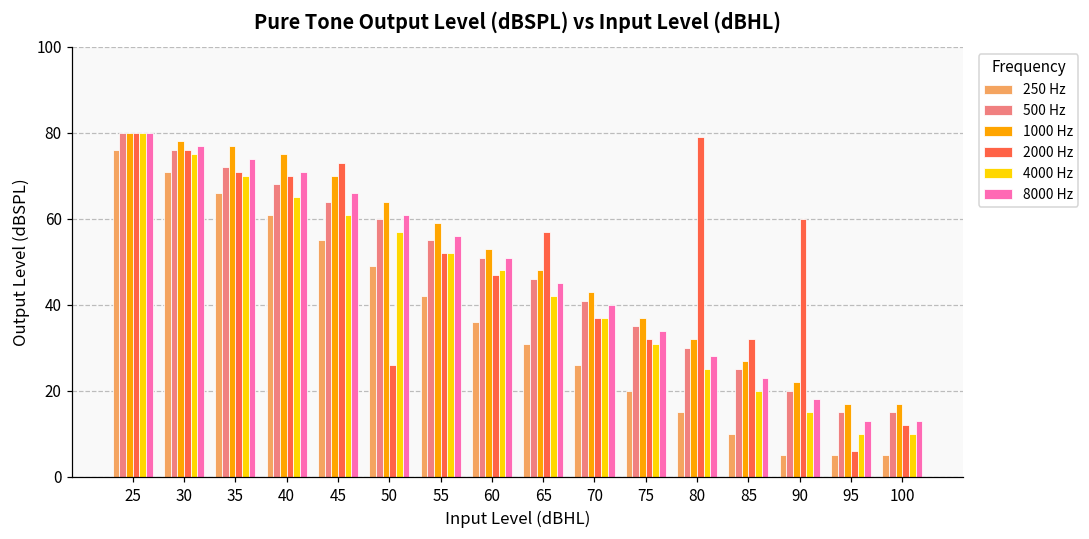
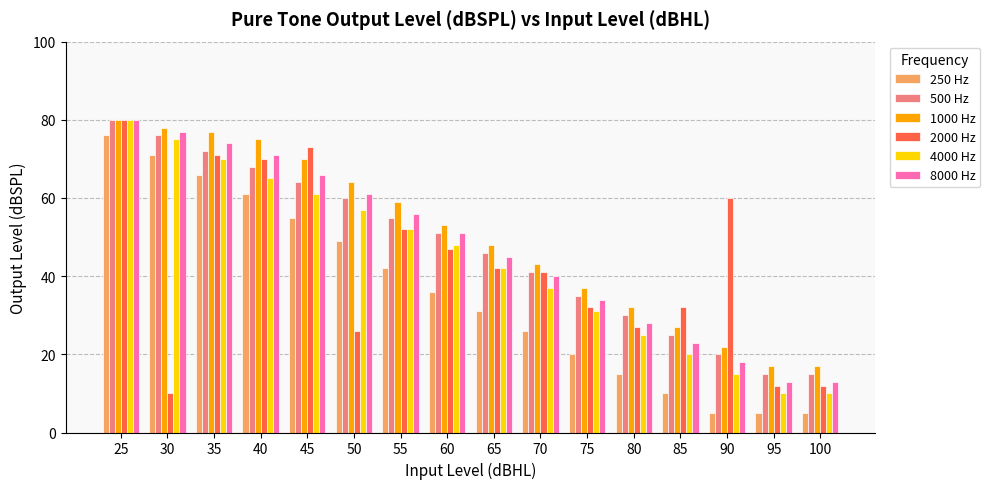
  {
    "2000 Hz": {
      "25": 80,
-     "30": 76,
+     "30": 10,
      "35": 71,
      "40": 70,
      "45": 73,
      "50": 26,
      "55": 52,
      "60": 47,
-     "65": 57,
-     "70": 37,
+     "65": 42,
+     "70": 41,
      "75": 32,
-     "80": 79,
+     "80": 27,
      "85": 32,
      "90": 60,
-     "95": 6,
+     "95": 12,
      "100": 12
    }
  }
